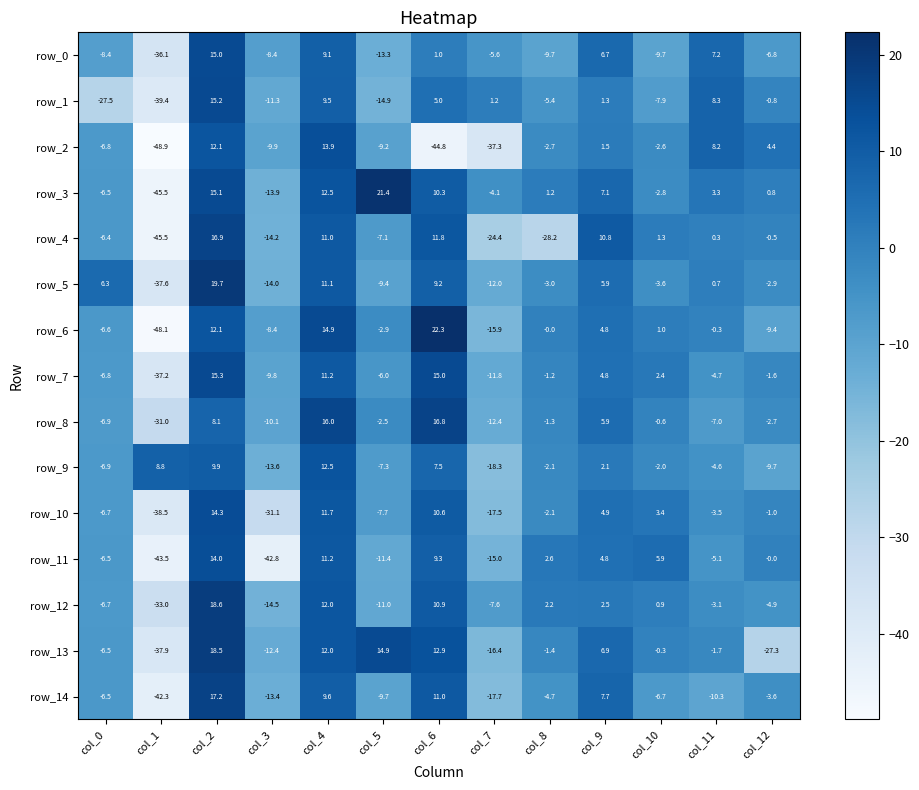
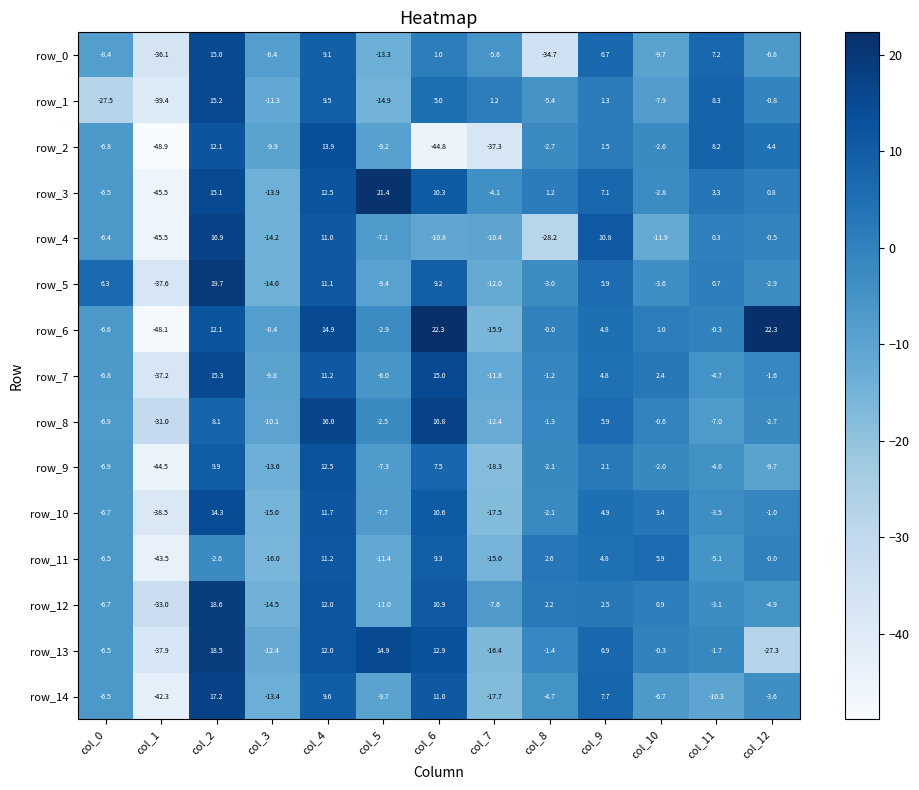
  {
    "row_0": {
      "col_0": -8.4,
      "col_1": -36.1,
      "col_2": 15.0,
      "col_3": -8.4,
      "col_4": 9.1,
      "col_5": -13.3,
      "col_6": 1.0,
      "col_7": -5.6,
-     "col_8": -9.7,
+     "col_8": -34.7,
      "col_9": 6.7,
      "col_10": -9.7,
      "col_11": 7.2,
      "col_12": -6.8
    },
    "row_1": {
      "col_0": -27.5,
      "col_1": -39.4,
      "col_2": 15.2,
      "col_3": -11.3,
      "col_4": 9.5,
      "col_5": -14.9,
      "col_6": 5.0,
      "col_7": 1.2,
      "col_8": -5.4,
      "col_9": 1.3,
      "col_10": -7.9,
      "col_11": 8.3,
      "col_12": -0.8
    },
    "row_2": {
      "col_0": -6.8,
      "col_1": -48.9,
      "col_2": 12.1,
      "col_3": -9.9,
      "col_4": 13.9,
      "col_5": -9.2,
      "col_6": -44.8,
      "col_7": -37.3,
      "col_8": -2.7,
      "col_9": 1.5,
      "col_10": -2.6,
      "col_11": 8.2,
      "col_12": 4.4
    },
    "row_3": {
      "col_0": -6.5,
      "col_1": -45.5,
      "col_2": 15.1,
      "col_3": -13.9,
      "col_4": 12.5,
      "col_5": 21.4,
      "col_6": 10.3,
      "col_7": -4.1,
      "col_8": 1.2,
      "col_9": 7.1,
      "col_10": -2.8,
      "col_11": 3.3,
      "col_12": 0.8
    },
    "row_4": {
      "col_0": -6.4,
      "col_1": -45.5,
      "col_2": 16.9,
      "col_3": -14.2,
      "col_4": 11.0,
      "col_5": -7.1,
-     "col_6": 11.8,
-     "col_7": -24.4,
+     "col_6": -10.8,
+     "col_7": -10.4,
      "col_8": -28.2,
      "col_9": 10.8,
-     "col_10": 1.3,
+     "col_10": -11.9,
      "col_11": 0.3,
      "col_12": -0.5
    },
    "row_5": {
      "col_0": 6.3,
      "col_1": -37.6,
      "col_2": 19.7,
      "col_3": -14.0,
      "col_4": 11.1,
      "col_5": -9.4,
      "col_6": 9.2,
      "col_7": -12.0,
      "col_8": -3.0,
      "col_9": 5.9,
      "col_10": -3.6,
      "col_11": 0.7,
      "col_12": -2.9
    },
    "row_6": {
      "col_0": -6.6,
      "col_1": -48.1,
      "col_2": 12.1,
      "col_3": -8.4,
      "col_4": 14.9,
      "col_5": -2.9,
      "col_6": 22.3,
      "col_7": -15.9,
      "col_8": -0.0,
      "col_9": 4.8,
      "col_10": 1.0,
      "col_11": -0.3,
-     "col_12": -9.4
+     "col_12": 22.3
    },
    "row_7": {
      "col_0": -6.8,
      "col_1": -37.2,
      "col_2": 15.3,
      "col_3": -9.8,
      "col_4": 11.2,
      "col_5": -6.0,
      "col_6": 15.0,
      "col_7": -11.8,
      "col_8": -1.2,
      "col_9": 4.8,
      "col_10": 2.4,
      "col_11": -4.7,
      "col_12": -1.6
    },
    "row_8": {
      "col_0": -6.9,
      "col_1": -31.0,
      "col_2": 8.1,
      "col_3": -10.1,
      "col_4": 16.0,
      "col_5": -2.5,
      "col_6": 16.8,
      "col_7": -12.4,
      "col_8": -1.3,
      "col_9": 5.9,
      "col_10": -0.6,
      "col_11": -7.0,
      "col_12": -2.7
    },
    "row_9": {
      "col_0": -6.9,
-     "col_1": 8.8,
+     "col_1": -44.5,
      "col_2": 9.9,
      "col_3": -13.6,
      "col_4": 12.5,
      "col_5": -7.3,
      "col_6": 7.5,
      "col_7": -18.3,
      "col_8": -2.1,
      "col_9": 2.1,
      "col_10": -2.0,
      "col_11": -4.6,
      "col_12": -9.7
    },
    "row_10": {
      "col_0": -6.7,
      "col_1": -38.5,
      "col_2": 14.3,
-     "col_3": -31.1,
+     "col_3": -15.0,
      "col_4": 11.7,
      "col_5": -7.7,
      "col_6": 10.6,
      "col_7": -17.5,
      "col_8": -2.1,
      "col_9": 4.9,
      "col_10": 3.4,
      "col_11": -3.5,
      "col_12": -1.0
    },
    "row_11": {
      "col_0": -6.5,
      "col_1": -43.5,
-     "col_2": 14.0,
-     "col_3": -42.8,
+     "col_2": -2.6,
+     "col_3": -16.0,
      "col_4": 11.2,
      "col_5": -11.4,
      "col_6": 9.3,
      "col_7": -15.0,
      "col_8": 2.6,
      "col_9": 4.8,
      "col_10": 5.9,
      "col_11": -5.1,
      "col_12": -0.0
    },
    "row_12": {
      "col_0": -6.7,
      "col_1": -33.0,
      "col_2": 18.6,
      "col_3": -14.5,
      "col_4": 12.0,
      "col_5": -11.0,
      "col_6": 10.9,
      "col_7": -7.6,
      "col_8": 2.2,
      "col_9": 2.5,
      "col_10": 0.9,
      "col_11": -3.1,
      "col_12": -4.9
    },
    "row_13": {
      "col_0": -6.5,
      "col_1": -37.9,
      "col_2": 18.5,
      "col_3": -12.4,
      "col_4": 12.0,
      "col_5": 14.9,
      "col_6": 12.9,
      "col_7": -16.4,
      "col_8": -1.4,
      "col_9": 6.9,
      "col_10": -0.3,
      "col_11": -1.7,
      "col_12": -27.3
    },
    "row_14": {
      "col_0": -6.5,
      "col_1": -42.3,
      "col_2": 17.2,
      "col_3": -13.4,
      "col_4": 9.6,
      "col_5": -9.7,
      "col_6": 11.0,
      "col_7": -17.7,
      "col_8": -4.7,
      "col_9": 7.7,
      "col_10": -6.7,
      "col_11": -10.3,
      "col_12": -3.6
    }
  }
